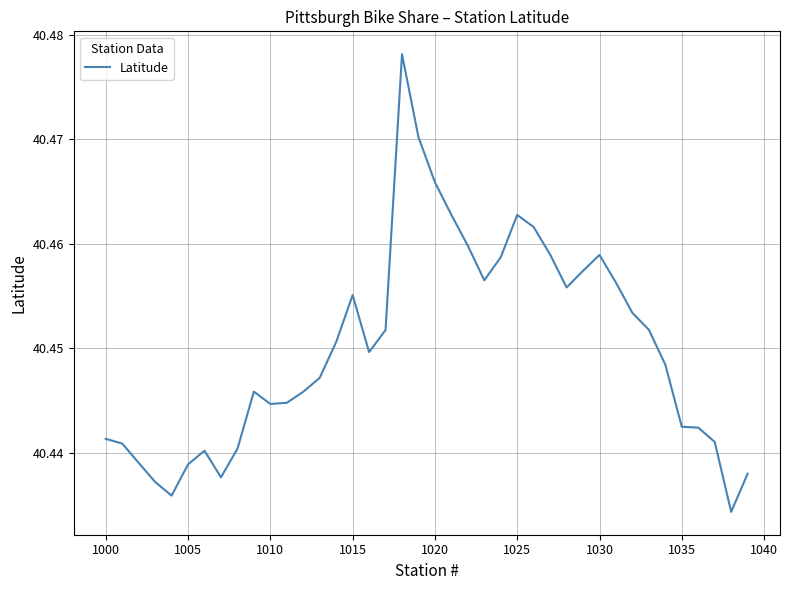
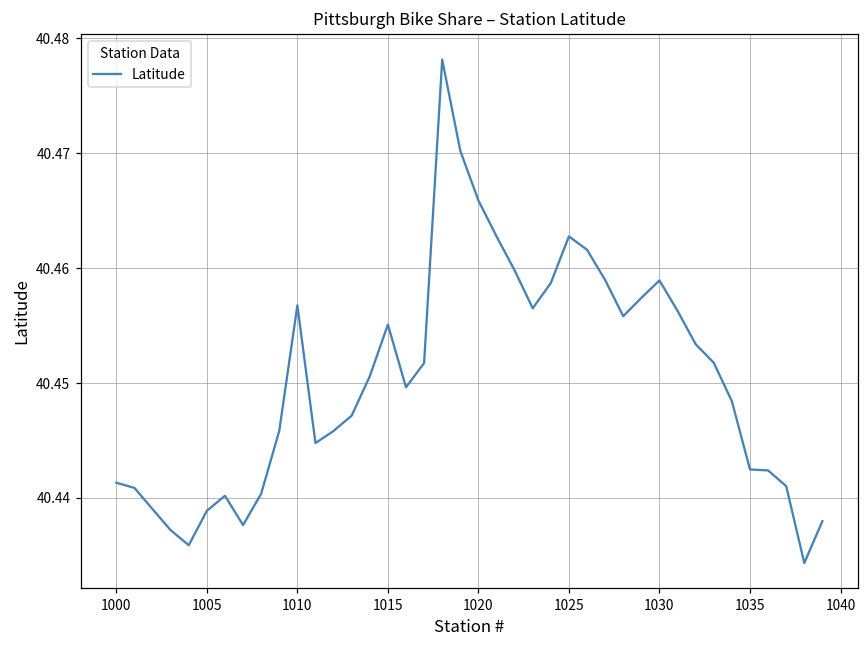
  {
    "1000": 40.4413,
    "1005": 40.4389,
-   "1010": 40.4447,
+   "1010": 40.4568,
    "1015": 40.4551,
    "1020": 40.4659,
    "1025": 40.4628,
    "1030": 40.4589,
    "1035": 40.4425
  }
